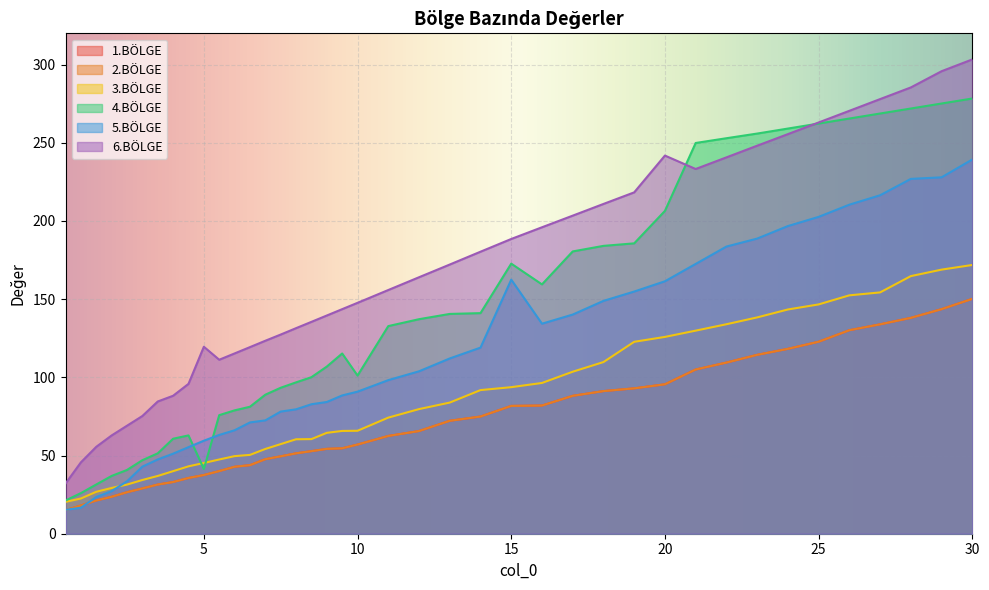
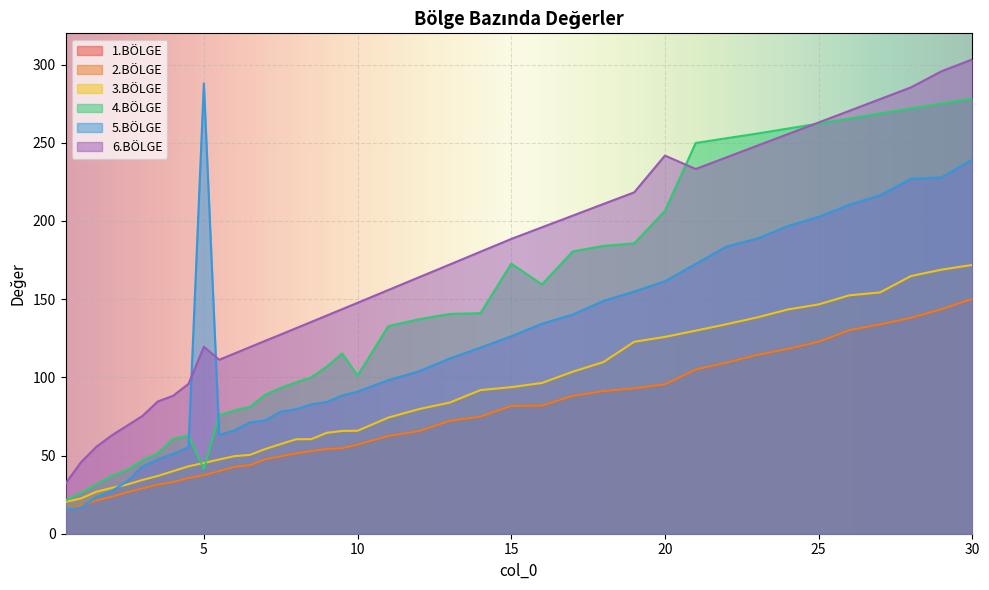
  {
    "4.BÖLGE": {
      "5": 41,
      "10": 101,
      "15": 173,
      "20": 206,
      "30": 278
    },
    "5.BÖLGE": {
-     "5": 59,
+     "5": 288,
      "10": 91,
-     "15": 162,
+     "15": 126,
      "20": 161,
      "25": 203,
      "30": 239
    },
    "6.BÖLGE": {
      "5": 120,
      "10": 148,
      "15": 188,
      "20": 242,
      "30": 303
    }
  }
